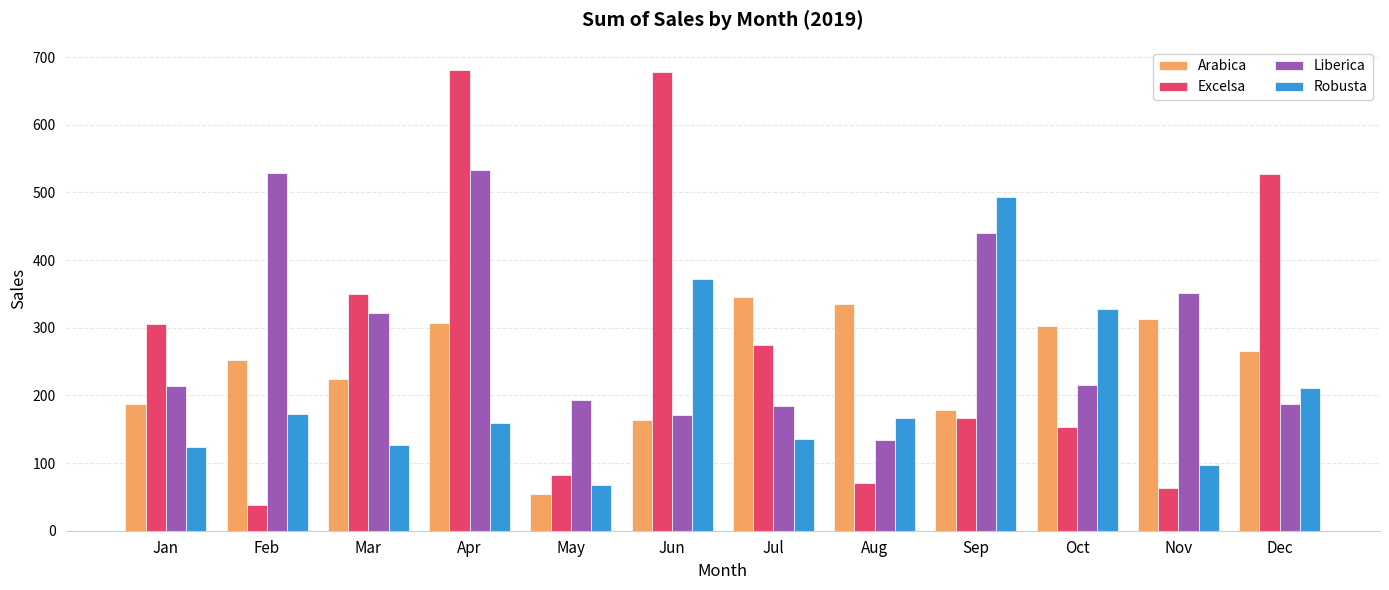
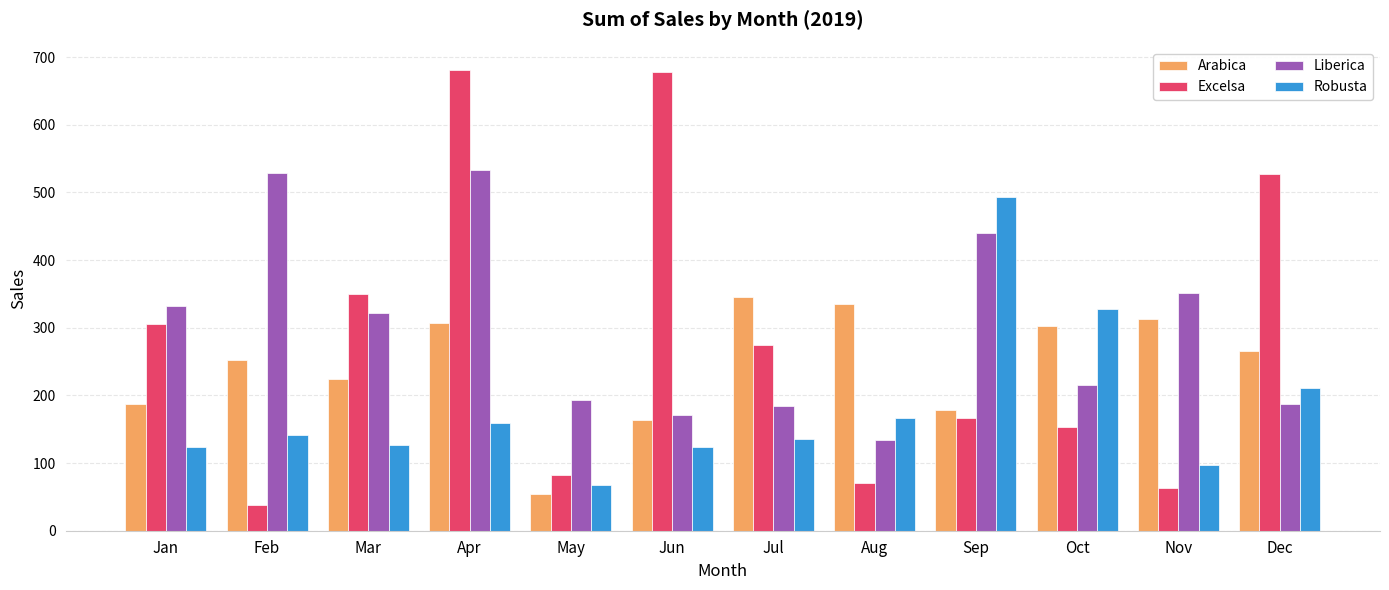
  {
    "Arabica": {
      "Jan": 190,
      "Feb": 250,
      "Mar": 220,
      "Apr": 310,
      "May": 50,
      "Jun": 160,
      "Jul": 350,
      "Aug": 330,
      "Sep": 180,
      "Oct": 300,
      "Nov": 310,
      "Dec": 270
    },
    "Excelsa": {
      "Jan": 310,
      "Feb": 40,
      "Mar": 350,
      "Apr": 680,
      "May": 80,
      "Jun": 680,
      "Jul": 270,
      "Aug": 70,
      "Sep": 170,
      "Oct": 150,
      "Nov": 60,
      "Dec": 530
    },
    "Liberica": {
-     "Jan": 210,
+     "Jan": 330,
      "Feb": 530,
      "Mar": 320,
      "Apr": 530,
      "May": 190,
      "Jun": 170,
      "Jul": 180,
      "Aug": 130,
      "Sep": 440,
      "Oct": 220,
      "Nov": 350,
      "Dec": 190
    },
    "Robusta": {
      "Jan": 120,
-     "Feb": 170,
+     "Feb": 140,
      "Mar": 130,
      "Apr": 160,
      "May": 70,
-     "Jun": 370,
+     "Jun": 120,
      "Jul": 140,
      "Aug": 170,
      "Sep": 490,
      "Oct": 330,
      "Nov": 100,
      "Dec": 210
    }
  }
